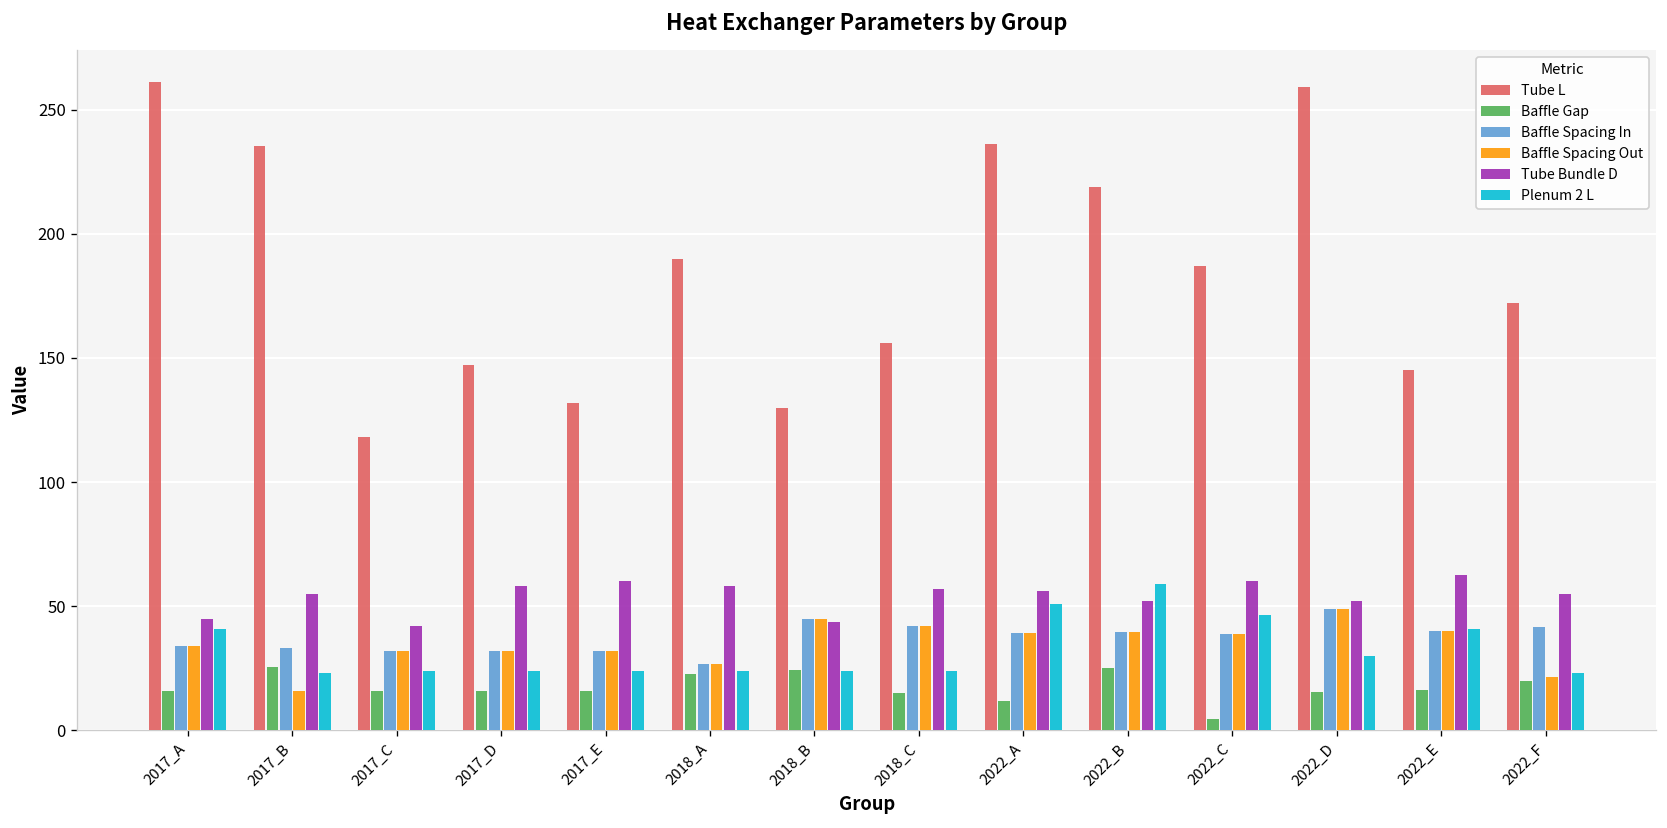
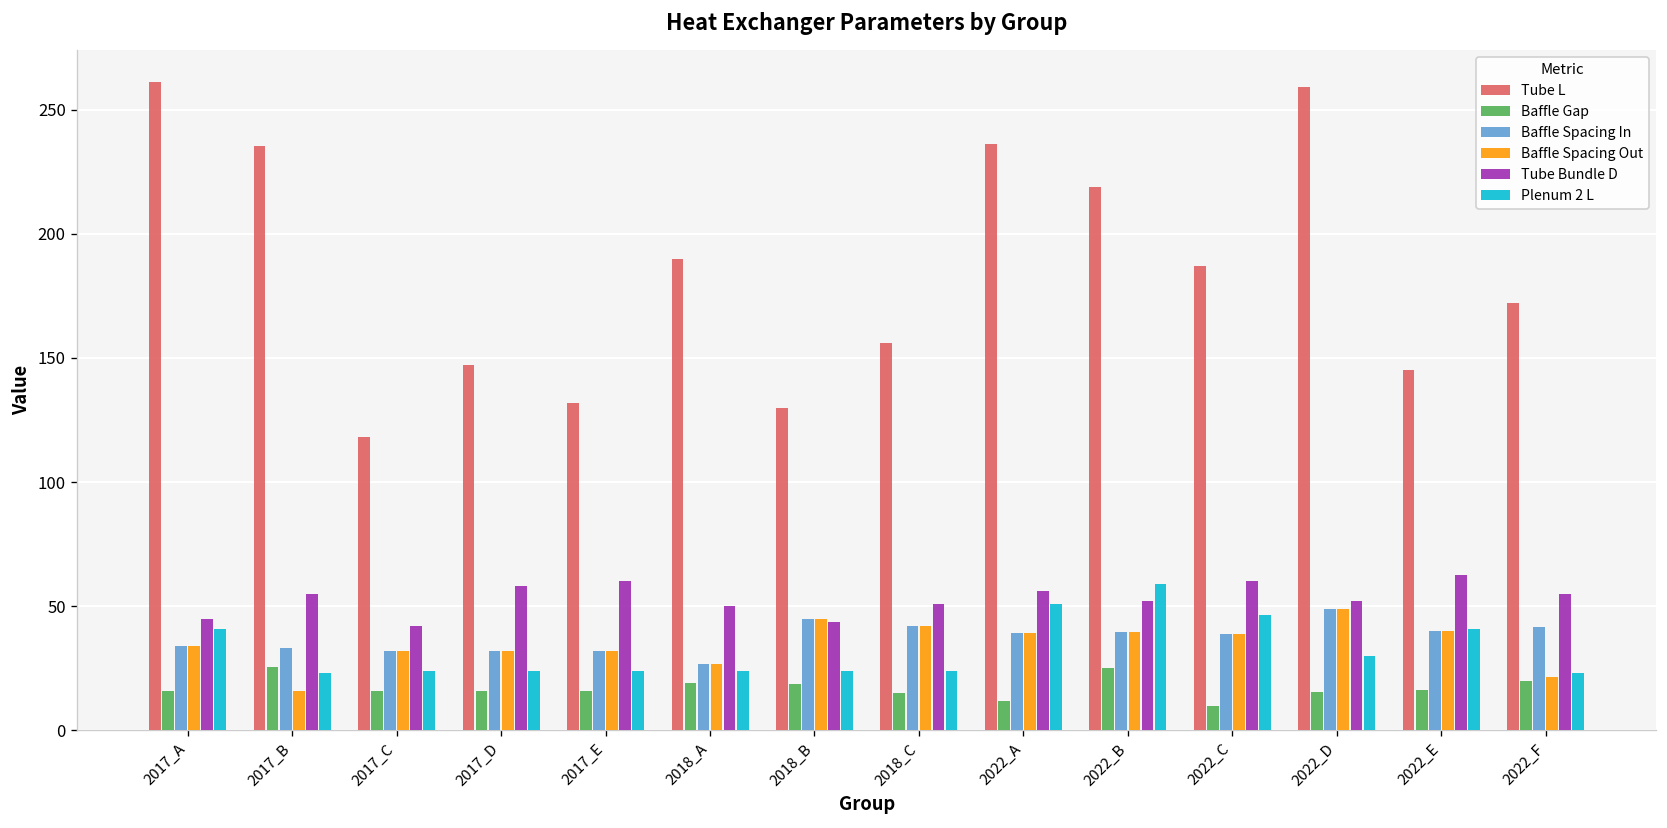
  {
    "Tube L": {
      "2017_A": 261,
      "2017_B": 235,
      "2017_C": 118,
      "2017_D": 147,
      "2017_E": 132,
      "2018_A": 190,
      "2018_B": 130,
      "2018_C": 156,
      "2022_A": 236,
      "2022_B": 219,
      "2022_C": 187,
      "2022_D": 259,
      "2022_E": 145,
      "2022_F": 172
    },
    "Baffle Gap": {
      "2017_A": 16,
      "2017_B": 26,
      "2017_C": 16,
      "2017_D": 16,
      "2017_E": 16,
-     "2018_A": 23,
-     "2018_B": 25,
+     "2018_A": 19,
+     "2018_B": 19,
      "2018_C": 15,
      "2022_A": 12,
      "2022_B": 25,
-     "2022_C": 5,
+     "2022_C": 10,
      "2022_D": 15,
      "2022_E": 16,
      "2022_F": 20
    },
    "Baffle Spacing In": {
      "2017_A": 34,
      "2017_B": 33,
      "2017_C": 32,
      "2017_D": 32,
      "2017_E": 32,
      "2018_A": 27,
      "2018_B": 45,
      "2018_C": 42,
      "2022_A": 39,
      "2022_B": 40,
      "2022_C": 39,
      "2022_D": 49,
      "2022_E": 40,
      "2022_F": 42
    },
    "Baffle Spacing Out": {
      "2017_A": 34,
      "2017_B": 16,
      "2017_C": 32,
      "2017_D": 32,
      "2017_E": 32,
      "2018_A": 27,
      "2018_B": 45,
      "2018_C": 42,
      "2022_A": 39,
      "2022_B": 40,
      "2022_C": 39,
      "2022_D": 49,
      "2022_E": 40,
      "2022_F": 22
    },
    "Tube Bundle D": {
      "2017_A": 45,
      "2017_B": 55,
      "2017_C": 42,
      "2017_D": 58,
      "2017_E": 60,
-     "2018_A": 58,
+     "2018_A": 50,
      "2018_B": 44,
-     "2018_C": 57,
+     "2018_C": 51,
      "2022_A": 56,
      "2022_B": 52,
      "2022_C": 60,
      "2022_D": 52,
      "2022_E": 63,
      "2022_F": 55
    },
    "Plenum 2 L": {
      "2017_A": 41,
      "2017_B": 23,
      "2017_C": 24,
      "2017_D": 24,
      "2017_E": 24,
      "2018_A": 24,
      "2018_B": 24,
      "2018_C": 24,
      "2022_A": 51,
      "2022_B": 59,
      "2022_C": 47,
      "2022_D": 30,
      "2022_E": 41,
      "2022_F": 23
    }
  }
